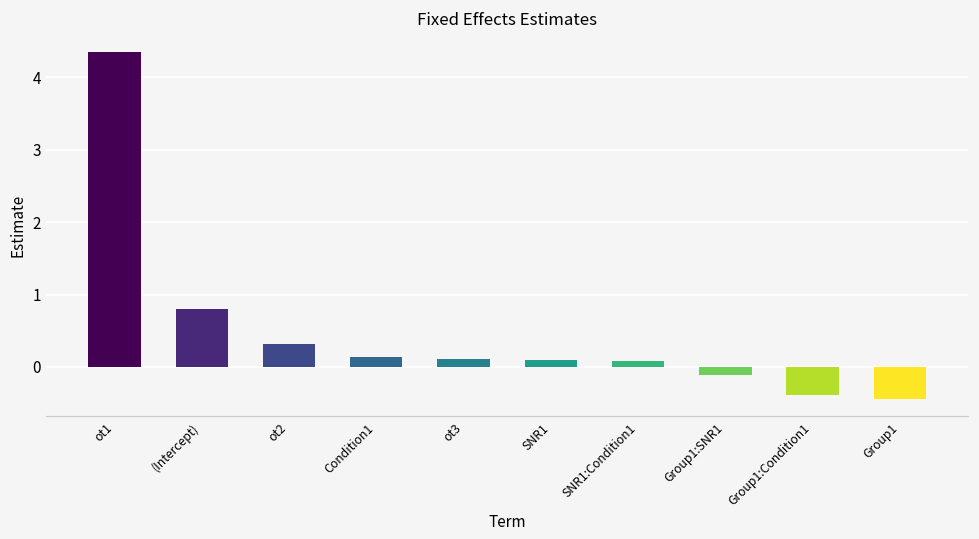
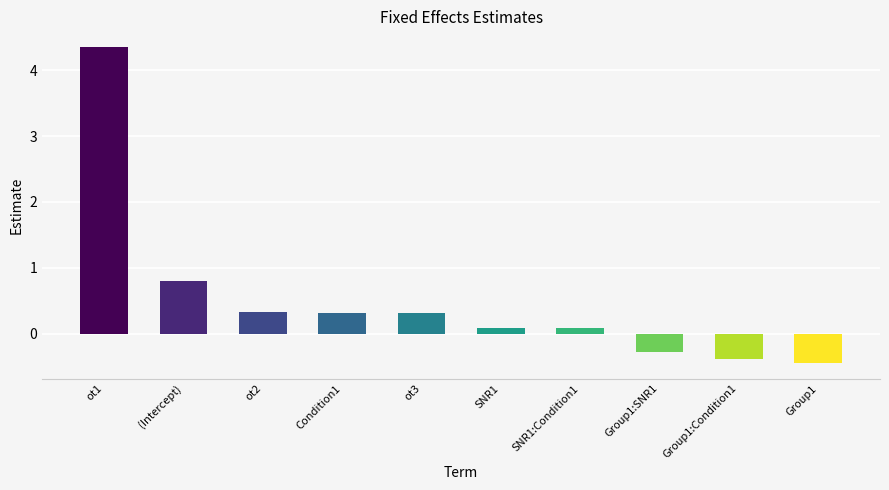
  {
    "ot1": 4.4,
    "(Intercept)": 0.8,
    "ot2": 0.3,
-   "Condition1": 0.1,
-   "ot3": 0.1,
+   "Condition1": 0.3,
+   "ot3": 0.3,
    "SNR1": 0.1,
    "SNR1:Condition1": 0.1,
-   "Group1:SNR1": -0.1,
+   "Group1:SNR1": -0.3,
    "Group1:Condition1": -0.4,
    "Group1": -0.4
  }
